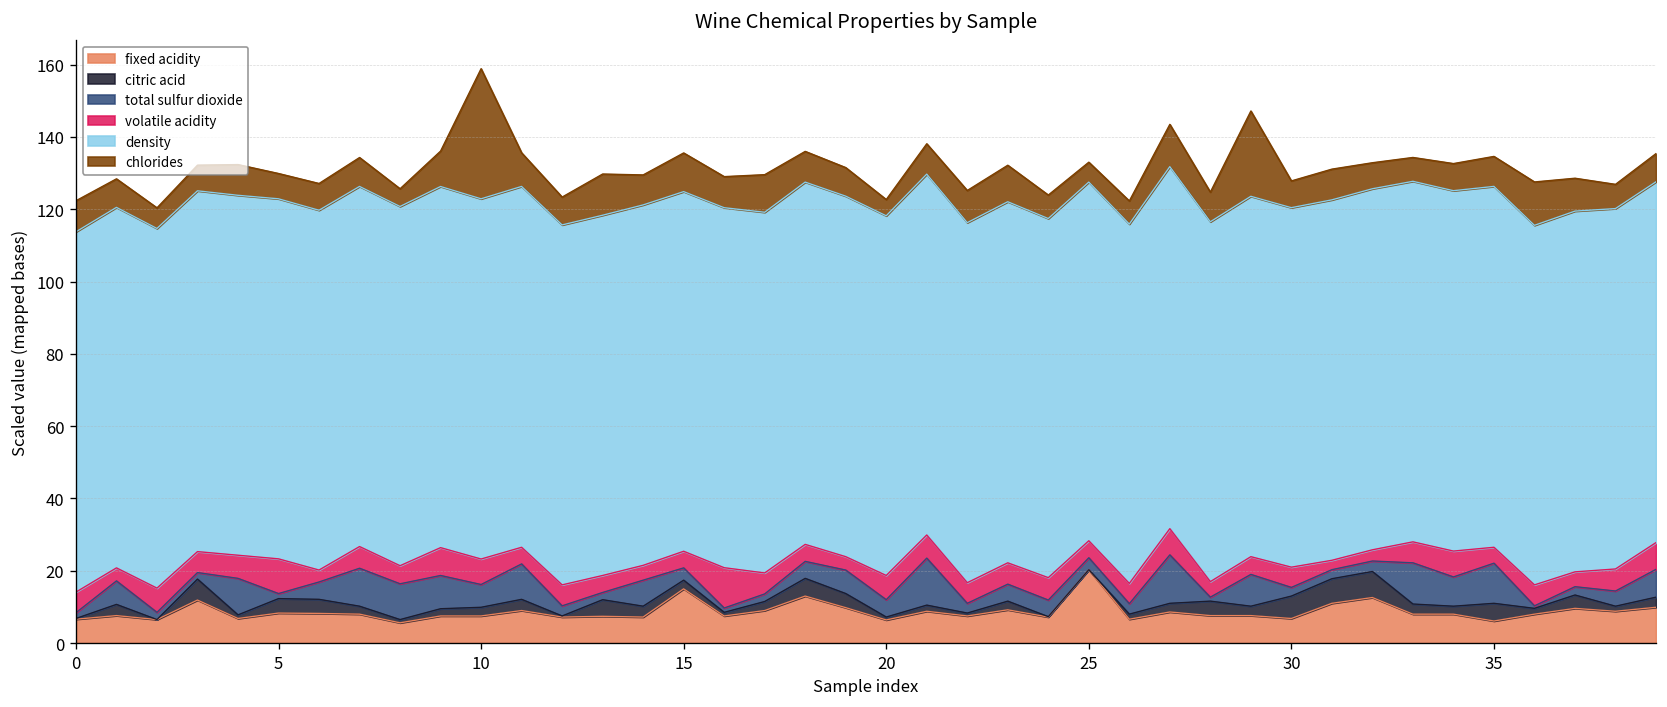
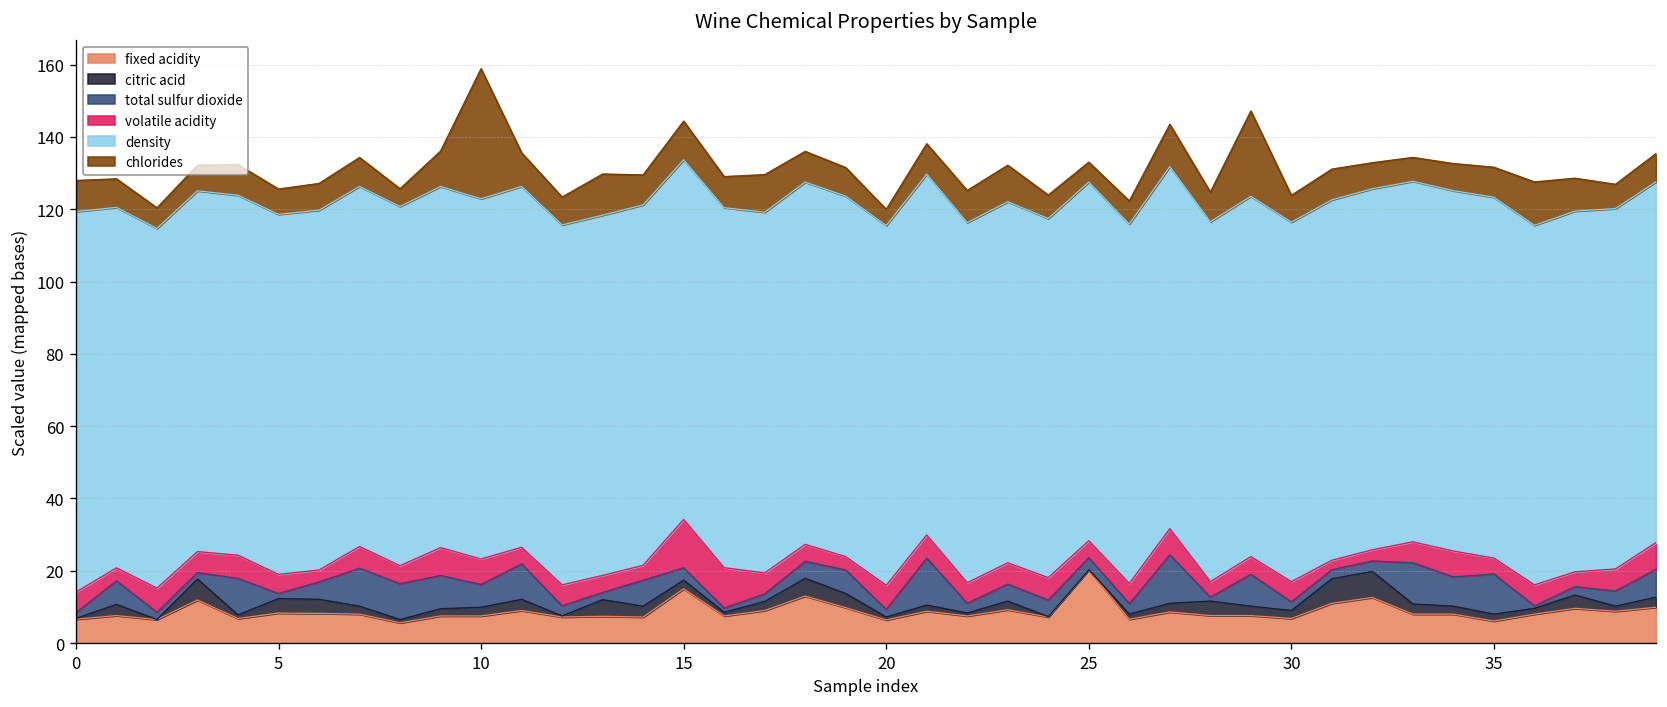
  {
    "fixed acidity": {
      "5": 8,
      "10": 8,
      "15": 15,
      "30": 7,
      "35": 6
    },
    "citric acid": {
      "5": 4,
      "10": 2,
      "15": 2,
-     "30": 6,
-     "35": 5
+     "30": 2,
+     "35": 2
    },
    "total sulfur dioxide": {
      "0": 2,
      "5": 1,
      "10": 6,
      "15": 3,
-     "20": 5,
+     "20": 2,
      "25": 3,
      "30": 2,
      "35": 11
    },
    "volatile acidity": {
      "0": 6,
-     "5": 10,
+     "5": 5,
      "10": 7,
-     "15": 5,
+     "15": 13,
      "20": 7,
      "25": 5,
      "30": 6,
      "35": 4
    },
    "density": {
-     "0": 100,
+     "0": 105,
      "5": 100,
      "10": 100,
      "15": 99,
      "20": 99,
      "25": 99,
      "30": 99,
      "35": 100
    },
    "chlorides": {
      "0": 9,
      "5": 7,
      "10": 36,
      "15": 11,
      "20": 5,
      "25": 5,
      "30": 7,
      "35": 8
    }
  }
